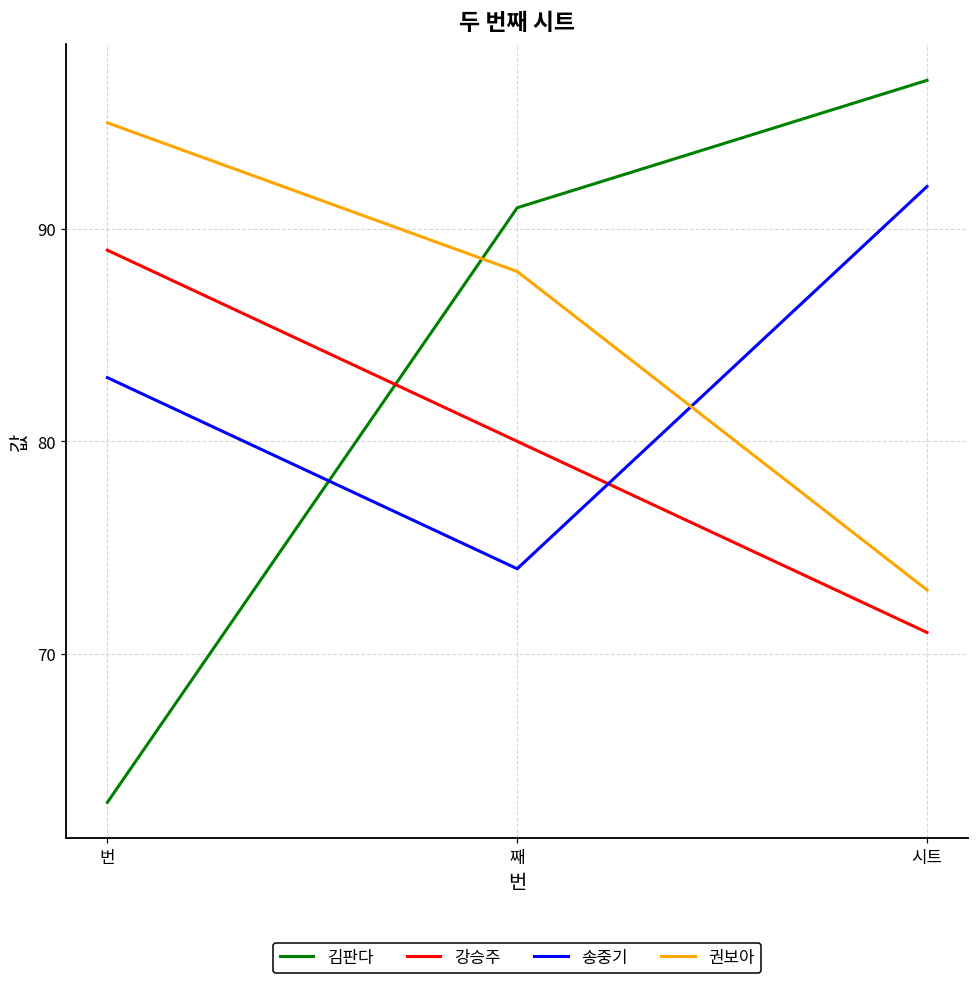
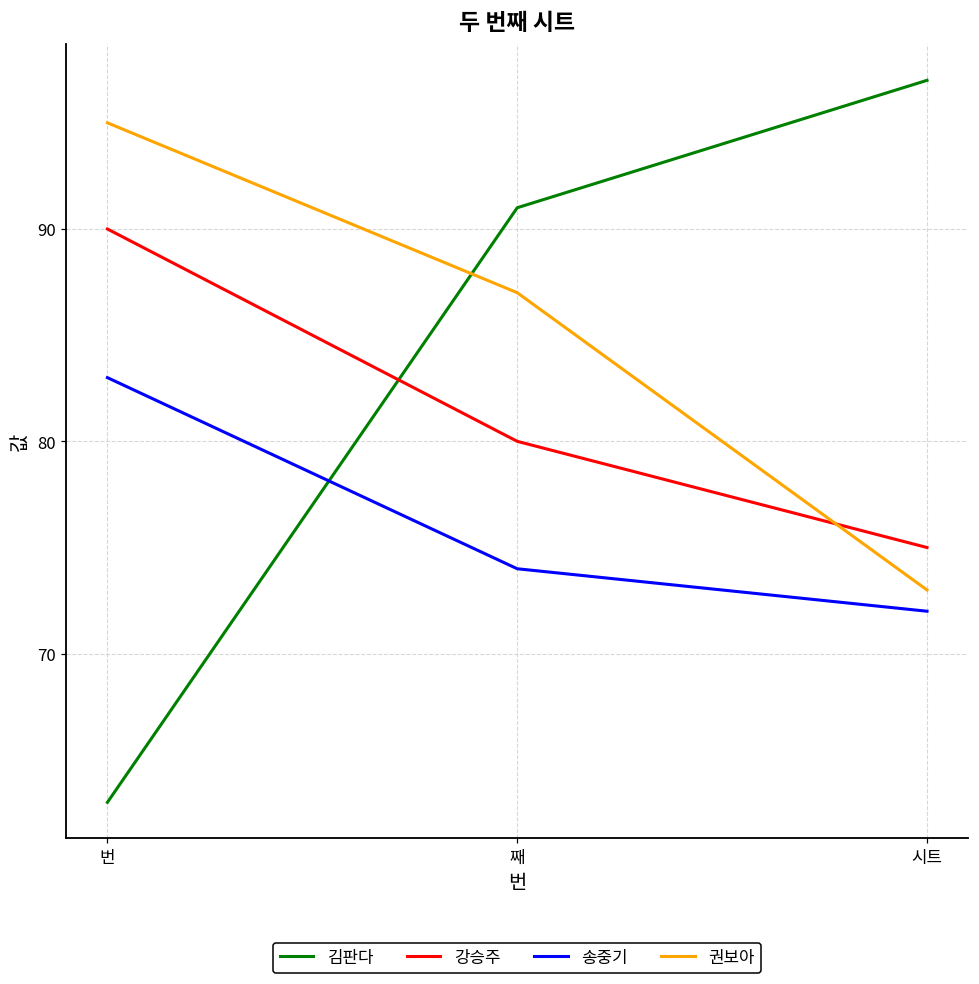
  {
    "김판다": {
      "번": 63,
      "째": 91,
      "시트": 97
    },
    "강승주": {
-     "번": 89,
+     "번": 90,
      "째": 80,
-     "시트": 71
+     "시트": 75
    },
    "송중기": {
      "번": 83,
      "째": 74,
-     "시트": 92
+     "시트": 72
    },
    "권보아": {
      "번": 95,
-     "째": 88,
+     "째": 87,
      "시트": 73
    }
  }
